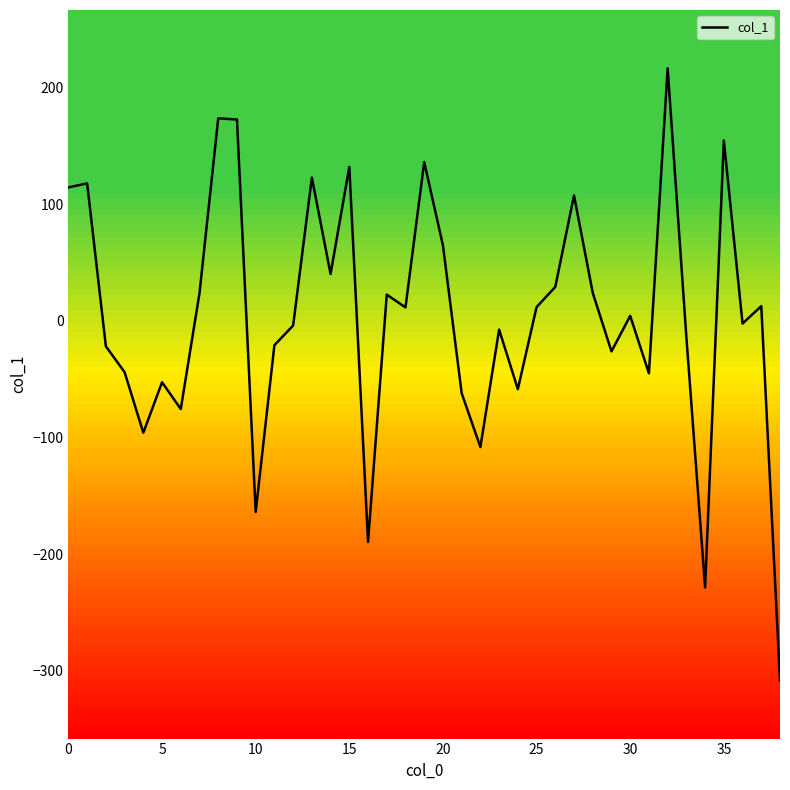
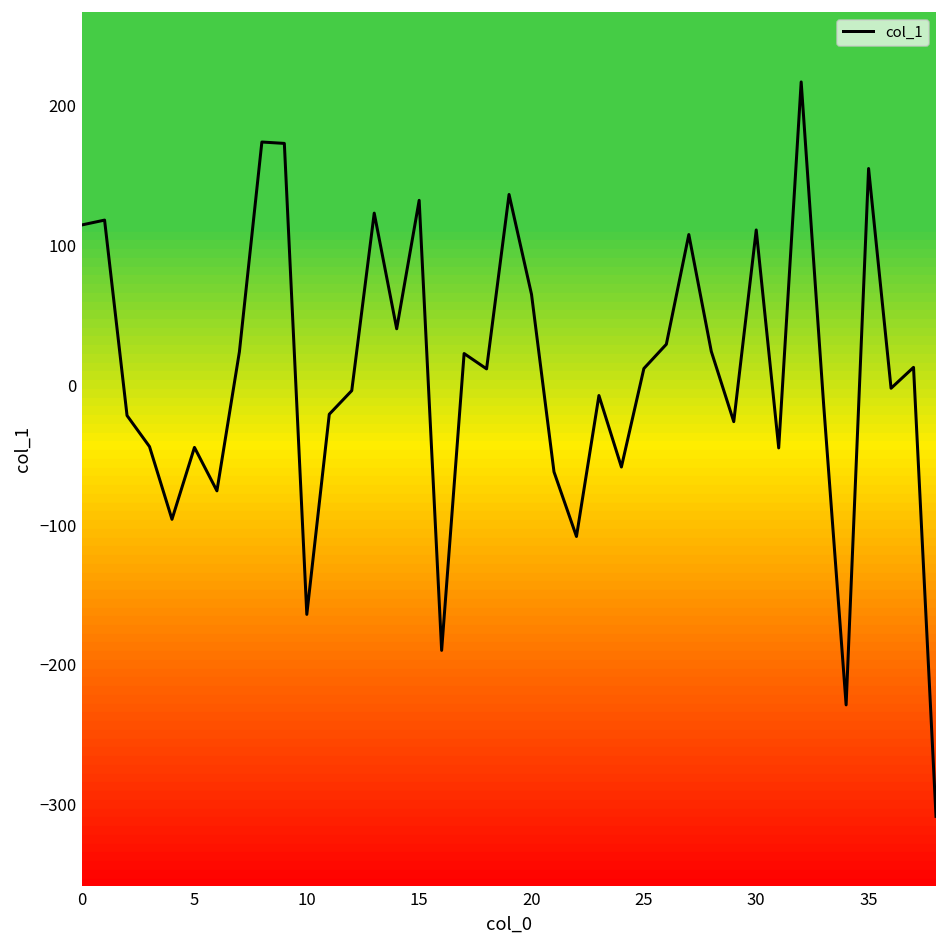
  {
    "0": 115,
-   "5": -53,
+   "5": -45,
    "10": -164,
    "15": 132,
    "20": 65,
    "25": 12,
-   "30": 4,
+   "30": 111,
    "35": 155
  }
